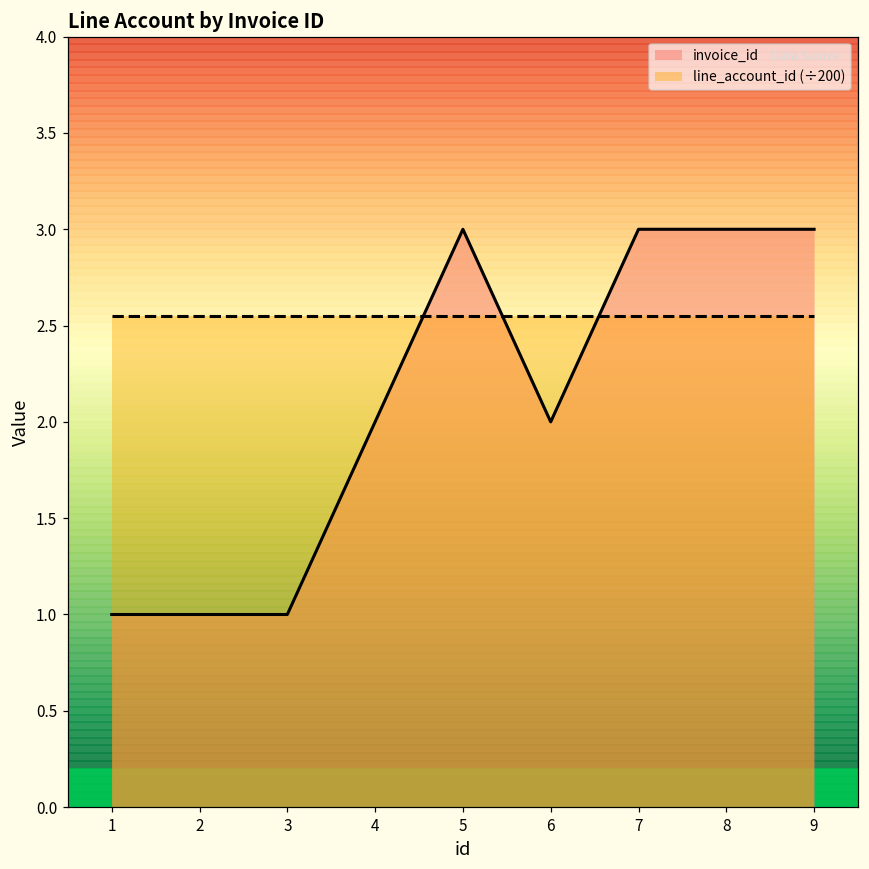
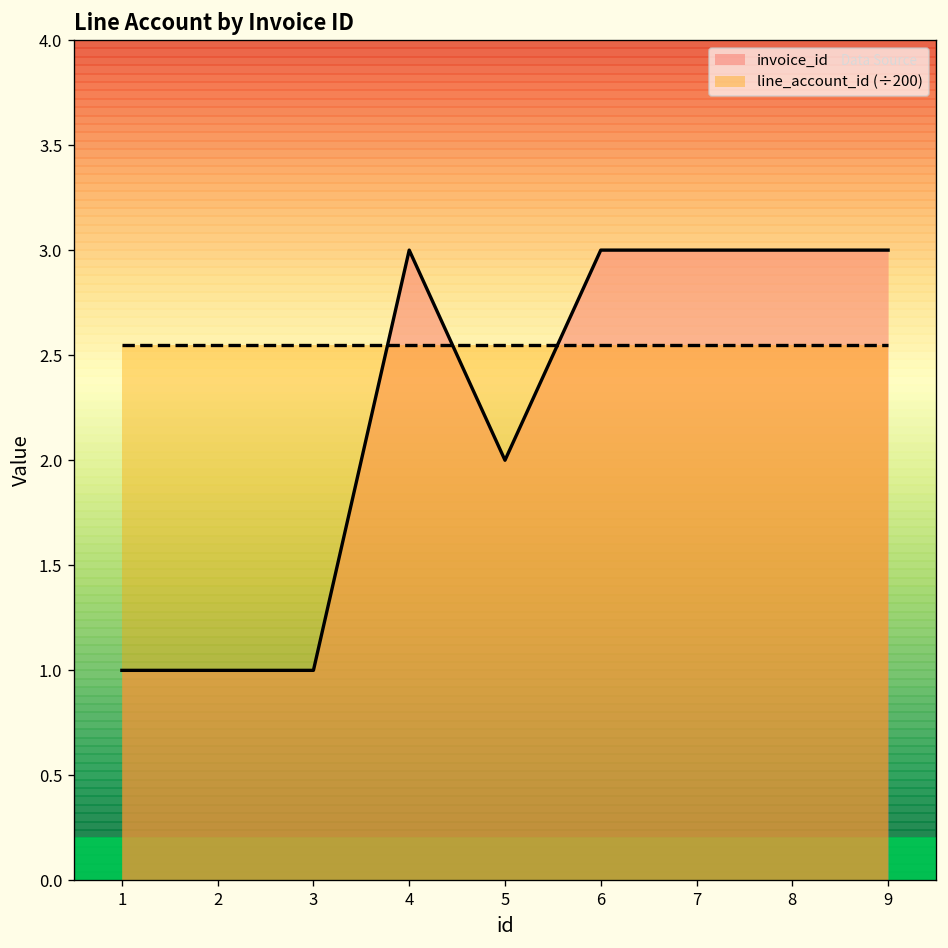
  {
    "invoice_id": {
      "1": 1,
      "2": 1,
      "3": 1,
-     "4": 2,
-     "5": 3,
-     "6": 2,
+     "4": 3,
+     "5": 2,
+     "6": 3,
      "7": 3,
      "8": 3,
      "9": 3
    },
    "line_account_id (÷200)": {
      "1": 2.55,
      "2": 2.55,
      "3": 2.55,
      "4": 2.55,
      "5": 2.55,
      "6": 2.55,
      "7": 2.55,
      "8": 2.55,
      "9": 2.55
    }
  }
